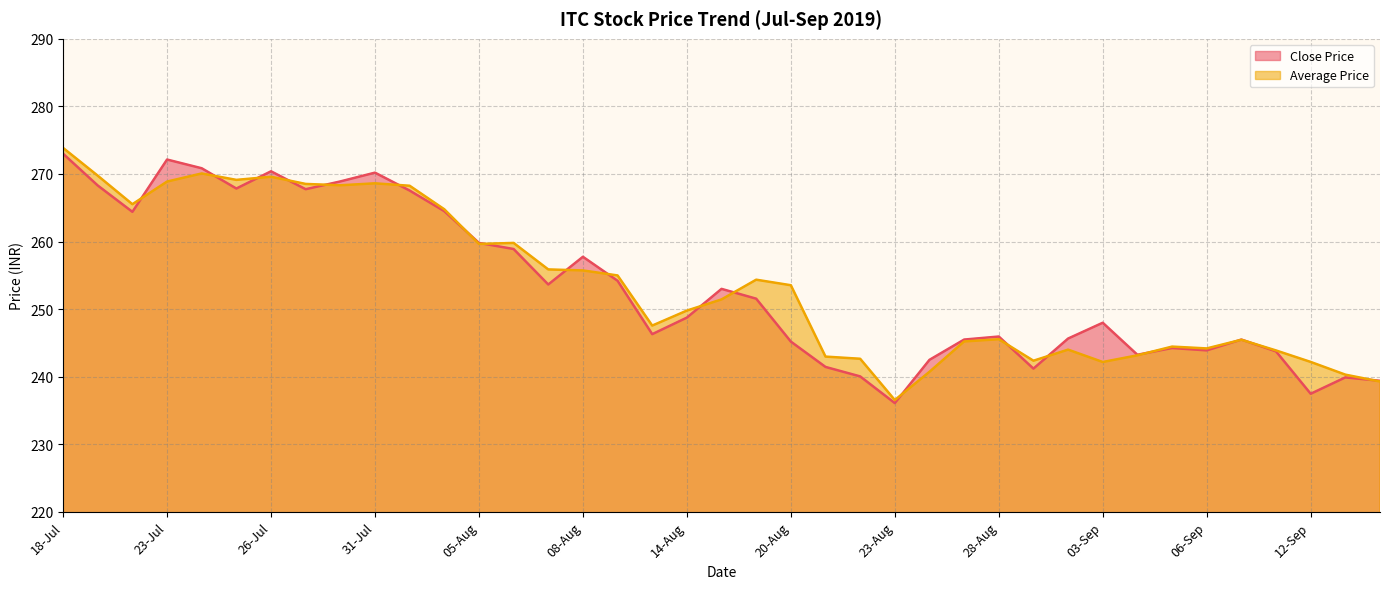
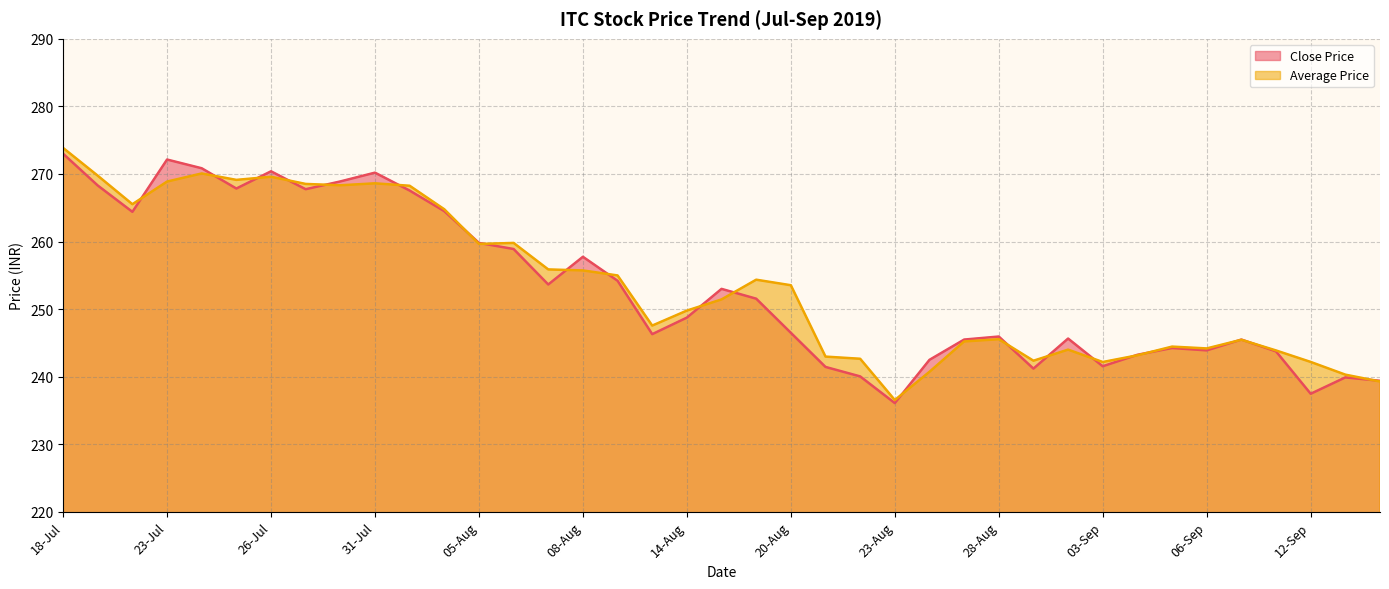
  {
    "Close Price": {
      "18-Jul": 273,
      "23-Jul": 272,
      "26-Jul": 270,
      "31-Jul": 270,
      "08-Aug": 258,
      "14-Aug": 249,
-     "20-Aug": 245,
+     "20-Aug": 247,
      "23-Aug": 236,
      "28-Aug": 246,
-     "03-Sep": 248,
+     "03-Sep": 242,
      "12-Sep": 237
    },
    "Average Price": {
      "18-Jul": 274,
      "23-Jul": 269,
      "26-Jul": 270,
      "31-Jul": 269,
      "08-Aug": 256,
      "14-Aug": 250,
      "20-Aug": 254,
      "23-Aug": 237,
      "28-Aug": 246,
      "03-Sep": 242,
      "12-Sep": 242
    }
  }
